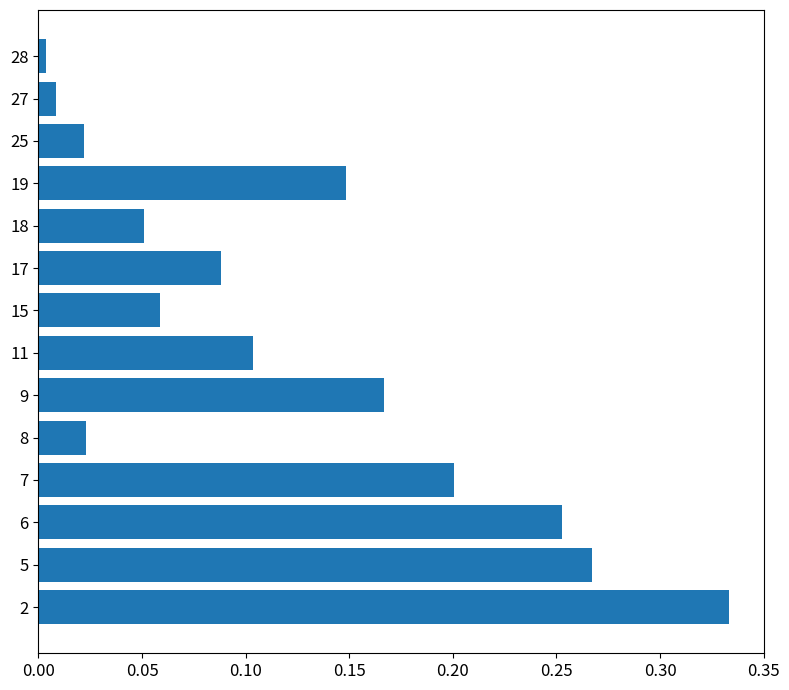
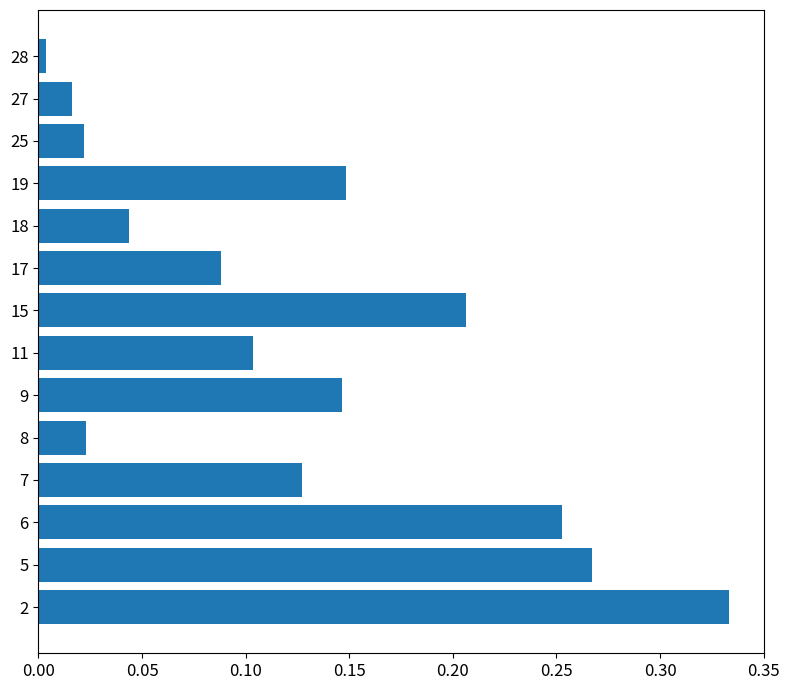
  {
    "28": 0.004,
-   "27": 0.008,
+   "27": 0.016,
    "25": 0.022,
    "19": 0.148,
-   "18": 0.051,
+   "18": 0.044,
    "17": 0.088,
-   "15": 0.059,
+   "15": 0.206,
    "11": 0.103,
-   "9": 0.167,
+   "9": 0.146,
    "8": 0.023,
-   "7": 0.200,
+   "7": 0.127,
    "6": 0.253,
    "5": 0.267,
    "2": 0.333
  }
